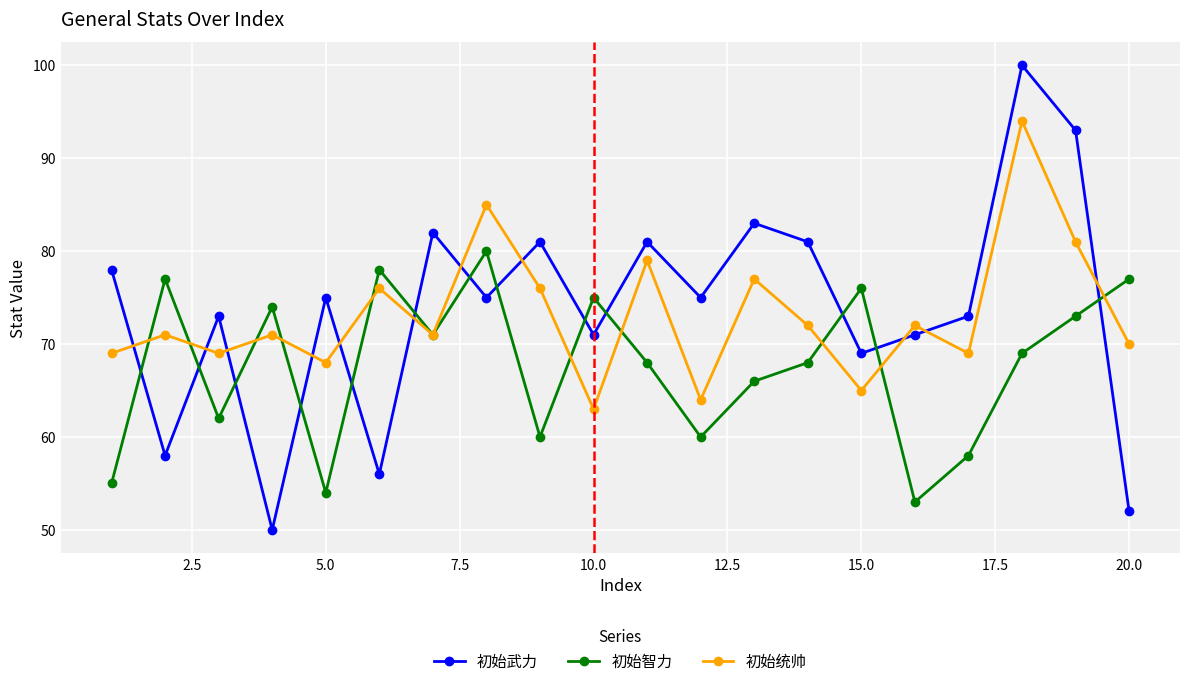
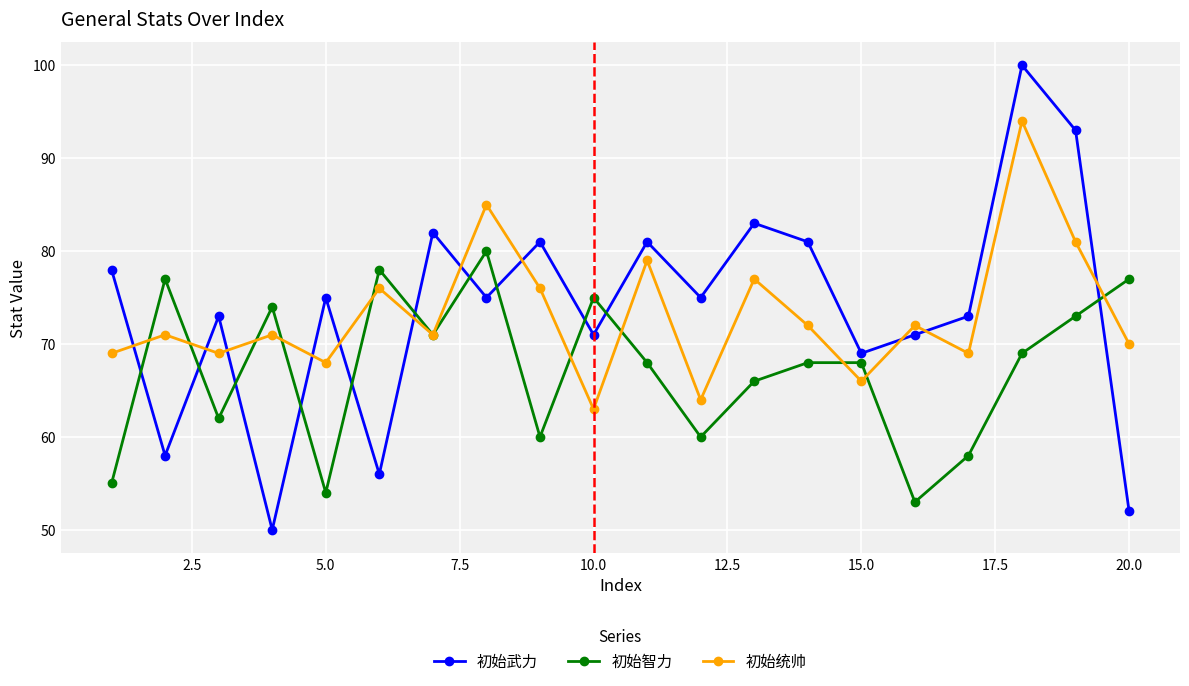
  {
    "初始武力": {
      "5.0": 75,
      "10.0": 71,
      "15.0": 69,
      "20.0": 52
    },
    "初始智力": {
      "5.0": 54,
      "10.0": 75,
-     "15.0": 76,
+     "15.0": 68,
      "20.0": 77
    },
    "初始统帅": {
      "5.0": 68,
      "10.0": 63,
-     "15.0": 65,
+     "15.0": 66,
      "20.0": 70
    }
  }
